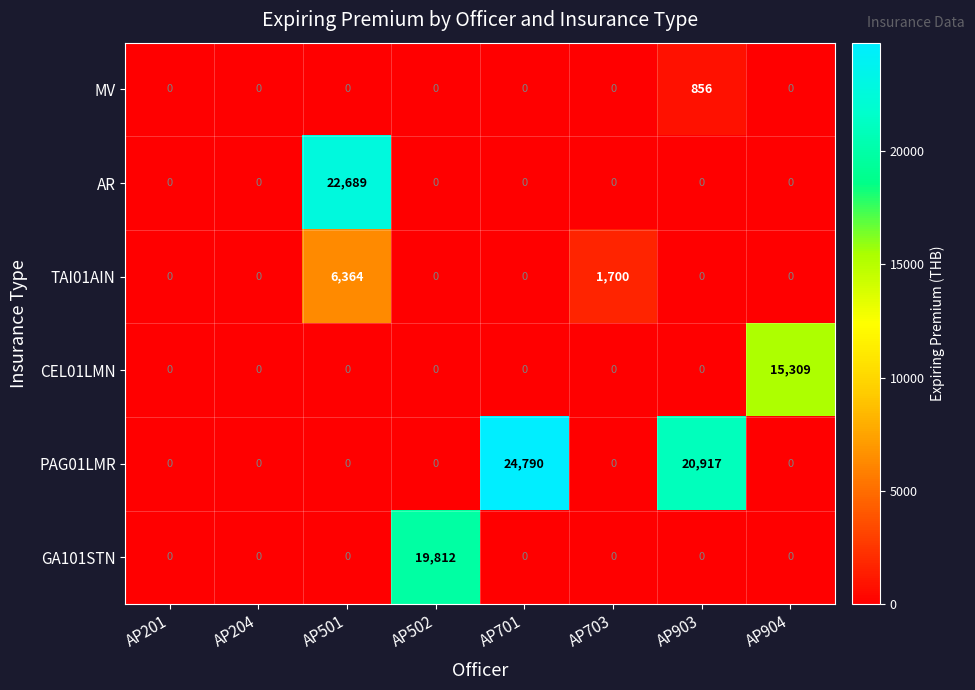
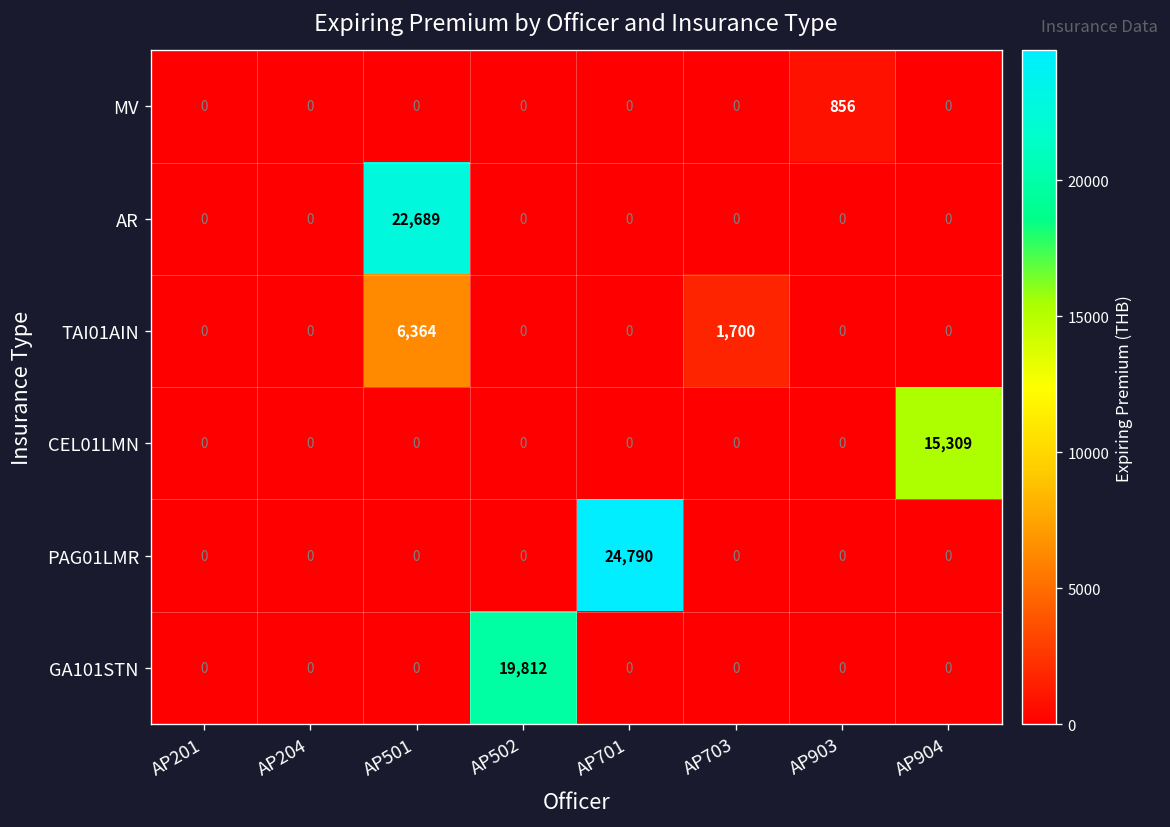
  {
    "MV": {
      "AP201": "0",
      "AP204": "0",
      "AP501": "0",
      "AP502": "0",
      "AP701": "0",
      "AP703": "0",
      "AP903": "856",
      "AP904": "0"
    },
    "AR": {
      "AP201": "0",
      "AP204": "0",
      "AP501": "22,689",
      "AP502": "0",
      "AP701": "0",
      "AP703": "0",
      "AP903": "0",
      "AP904": "0"
    },
    "TAI01AIN": {
      "AP201": "0",
      "AP204": "0",
      "AP501": "6,364",
      "AP502": "0",
      "AP701": "0",
      "AP703": "1,700",
      "AP903": "0",
      "AP904": "0"
    },
    "CEL01LMN": {
      "AP201": "0",
      "AP204": "0",
      "AP501": "0",
      "AP502": "0",
      "AP701": "0",
      "AP703": "0",
      "AP903": "0",
      "AP904": "15,309"
    },
    "PAG01LMR": {
      "AP201": "0",
      "AP204": "0",
      "AP501": "0",
      "AP502": "0",
      "AP701": "24,790",
      "AP703": "0",
-     "AP903": "20,917",
+     "AP903": "0",
      "AP904": "0"
    },
    "GA101STN": {
      "AP201": "0",
      "AP204": "0",
      "AP501": "0",
      "AP502": "19,812",
      "AP701": "0",
      "AP703": "0",
      "AP903": "0",
      "AP904": "0"
    }
  }
